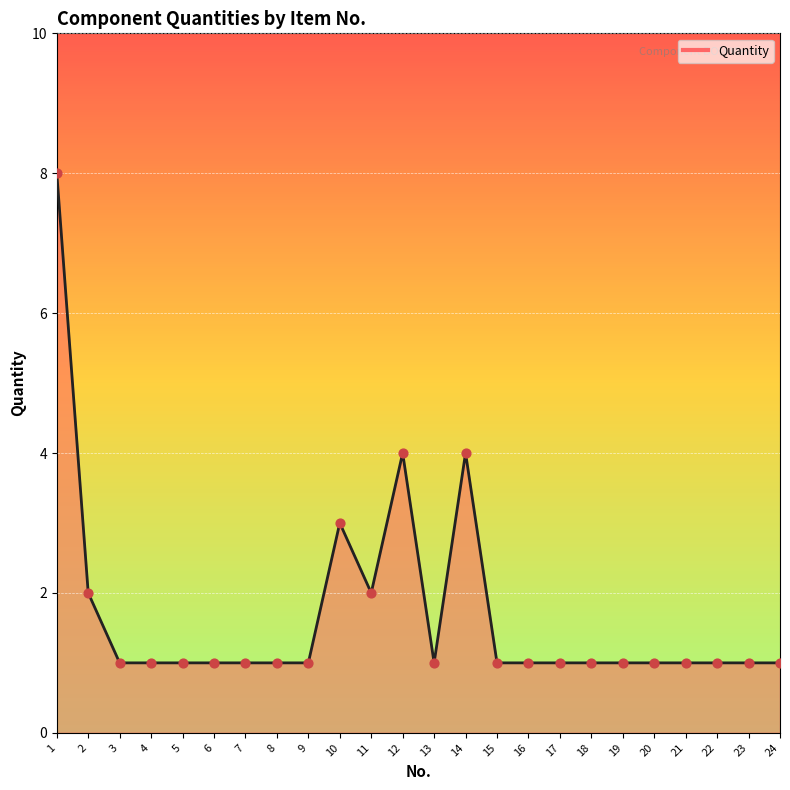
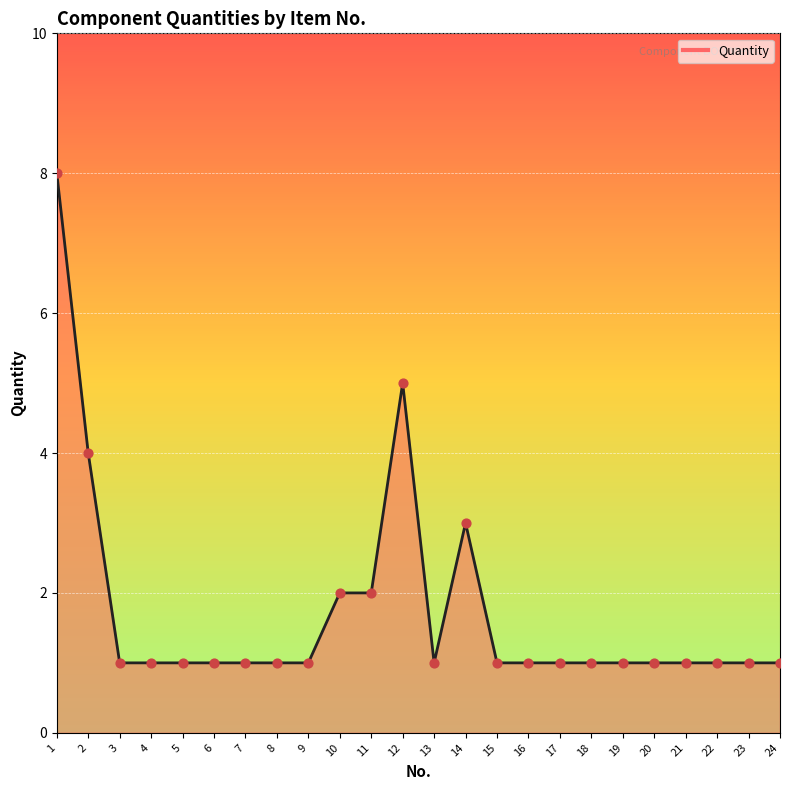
  {
    "1": 8,
-   "2": 2,
+   "2": 4,
    "3": 1,
    "4": 1,
    "5": 1,
    "6": 1,
    "7": 1,
    "8": 1,
    "9": 1,
-   "10": 3,
+   "10": 2,
    "11": 2,
-   "12": 4,
+   "12": 5,
    "13": 1,
-   "14": 4,
+   "14": 3,
    "15": 1,
    "16": 1,
    "17": 1,
    "18": 1,
    "19": 1,
    "20": 1,
    "21": 1,
    "22": 1,
    "23": 1,
    "24": 1
  }
